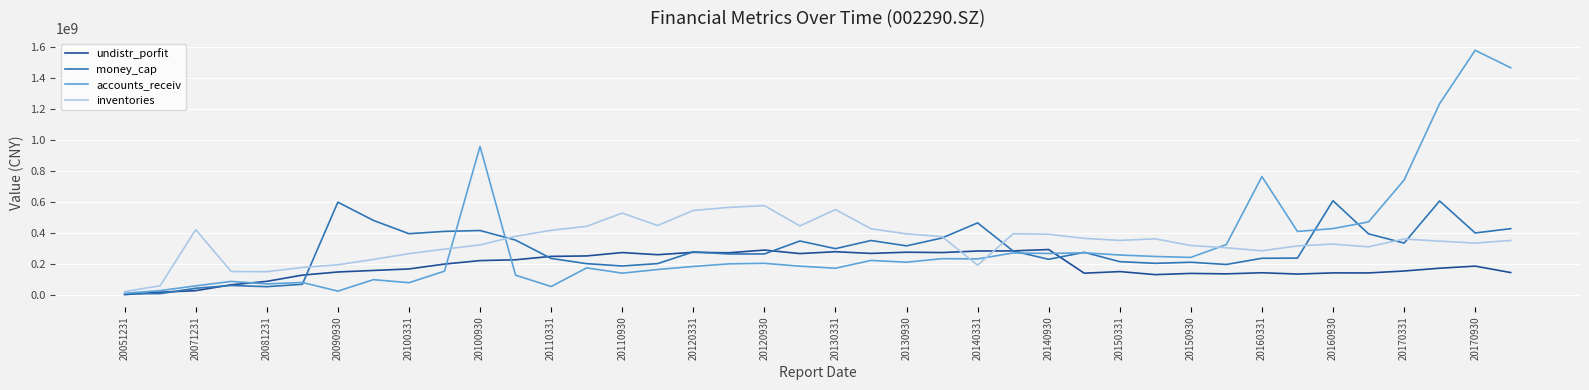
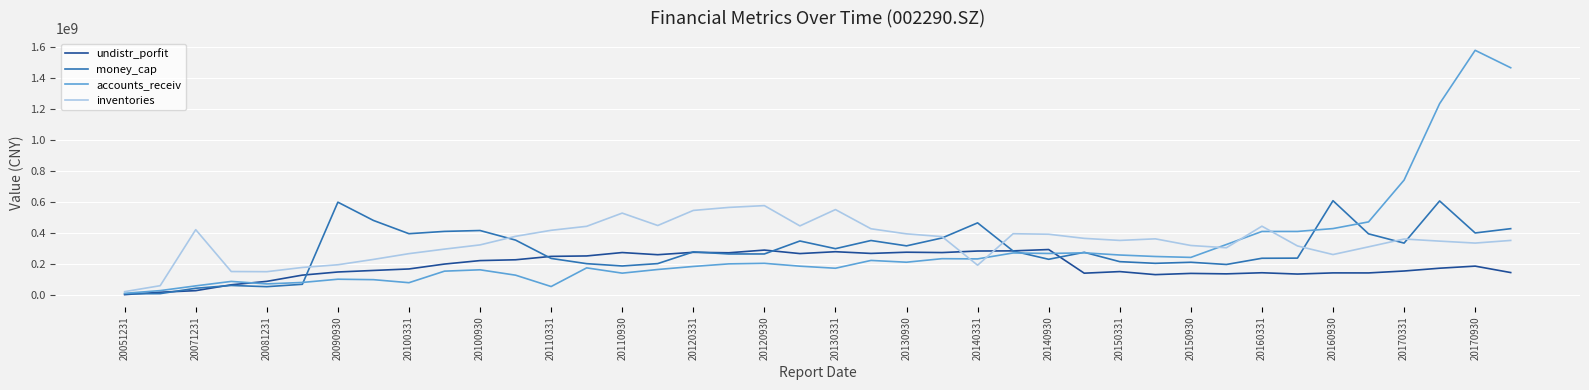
  {
    "accounts_receiv": {
-     "20090930": 30000000,
+     "20090930": 100000000,
      "20100331": 80000000,
-     "20100930": 960000000,
+     "20100930": 160000000,
      "20110331": 60000000,
      "20110930": 140000000,
      "20120331": 190000000,
      "20120930": 210000000,
      "20130331": 170000000,
      "20130930": 210000000,
      "20140331": 230000000,
      "20140930": 270000000,
      "20150331": 260000000,
      "20150930": 240000000,
-     "20160331": 760000000,
+     "20160331": 410000000,
      "20160930": 430000000,
      "20170331": 740000000,
      "20170930": 1580000000
    },
    "inventories": {
      "20071231": 420000000,
      "20081231": 150000000,
      "20090930": 200000000,
      "20100331": 270000000,
      "20100930": 320000000,
      "20110331": 420000000,
      "20110930": 530000000,
      "20120331": 550000000,
      "20120930": 580000000,
      "20130331": 550000000,
      "20130930": 400000000,
      "20140331": 190000000,
      "20140930": 390000000,
      "20150331": 350000000,
      "20150930": 320000000,
-     "20160331": 290000000,
-     "20160930": 330000000,
+     "20160331": 440000000,
+     "20160930": 260000000,
      "20170331": 360000000,
      "20170930": 340000000
    }
  }
